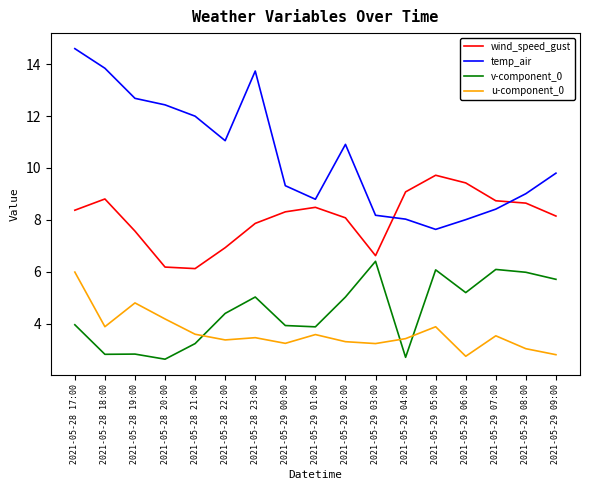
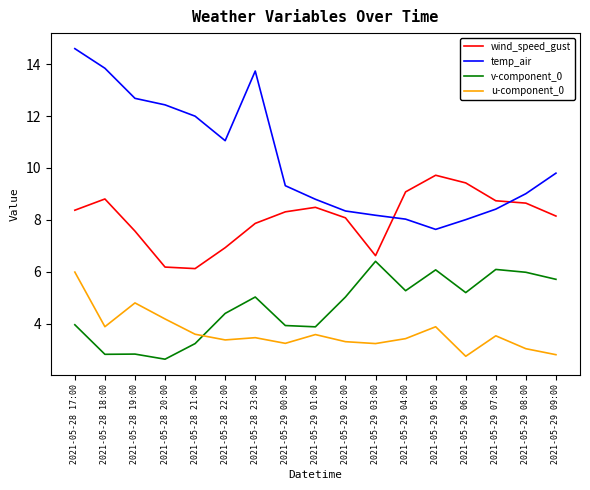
  {
    "wind_speed_gust": {
      "2021-05-28 17:00": 8.4,
      "2021-05-28 18:00": 8.8,
      "2021-05-28 19:00": 7.6,
      "2021-05-28 20:00": 6.2,
      "2021-05-28 21:00": 6.1,
      "2021-05-28 22:00": 6.9,
      "2021-05-28 23:00": 7.9,
      "2021-05-29 00:00": 8.3,
      "2021-05-29 01:00": 8.5,
      "2021-05-29 02:00": 8.1,
      "2021-05-29 03:00": 6.6,
      "2021-05-29 04:00": 9.1,
      "2021-05-29 05:00": 9.7,
      "2021-05-29 06:00": 9.4,
      "2021-05-29 07:00": 8.7,
      "2021-05-29 08:00": 8.6,
      "2021-05-29 09:00": 8.1
    },
    "temp_air": {
      "2021-05-28 17:00": 14.6,
      "2021-05-28 18:00": 13.8,
      "2021-05-28 19:00": 12.7,
      "2021-05-28 20:00": 12.4,
      "2021-05-28 21:00": 12.0,
      "2021-05-28 22:00": 11.0,
      "2021-05-28 23:00": 13.7,
      "2021-05-29 00:00": 9.3,
      "2021-05-29 01:00": 8.8,
-     "2021-05-29 02:00": 10.9,
+     "2021-05-29 02:00": 8.3,
      "2021-05-29 03:00": 8.2,
      "2021-05-29 04:00": 8.0,
      "2021-05-29 05:00": 7.6,
      "2021-05-29 06:00": 8.0,
      "2021-05-29 07:00": 8.4,
      "2021-05-29 08:00": 9.0,
      "2021-05-29 09:00": 9.8
    },
    "v-component_0": {
      "2021-05-28 17:00": 4.0,
      "2021-05-28 18:00": 2.8,
      "2021-05-28 19:00": 2.8,
      "2021-05-28 20:00": 2.6,
      "2021-05-28 21:00": 3.2,
      "2021-05-28 22:00": 4.4,
      "2021-05-28 23:00": 5.0,
      "2021-05-29 00:00": 3.9,
      "2021-05-29 01:00": 3.9,
      "2021-05-29 02:00": 5.0,
      "2021-05-29 03:00": 6.4,
-     "2021-05-29 04:00": 2.7,
+     "2021-05-29 04:00": 5.3,
      "2021-05-29 05:00": 6.1,
      "2021-05-29 06:00": 5.2,
      "2021-05-29 07:00": 6.1,
      "2021-05-29 08:00": 6.0,
      "2021-05-29 09:00": 5.7
    },
    "u-component_0": {
      "2021-05-28 17:00": 6.0,
      "2021-05-28 18:00": 3.9,
      "2021-05-28 19:00": 4.8,
      "2021-05-28 20:00": 4.2,
      "2021-05-28 21:00": 3.6,
      "2021-05-28 22:00": 3.4,
      "2021-05-28 23:00": 3.5,
      "2021-05-29 00:00": 3.2,
      "2021-05-29 01:00": 3.6,
      "2021-05-29 02:00": 3.3,
      "2021-05-29 03:00": 3.2,
      "2021-05-29 04:00": 3.4,
      "2021-05-29 05:00": 3.9,
      "2021-05-29 06:00": 2.7,
      "2021-05-29 07:00": 3.5,
      "2021-05-29 08:00": 3.0,
      "2021-05-29 09:00": 2.8
    }
  }
